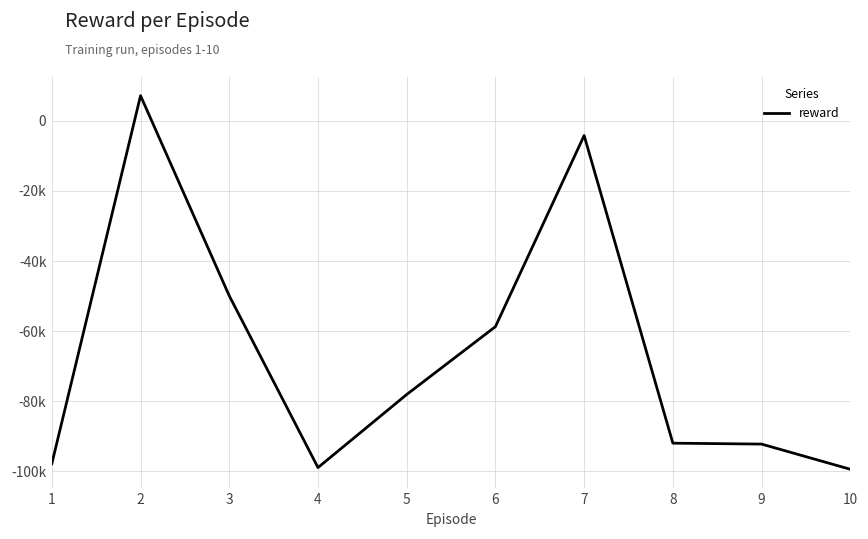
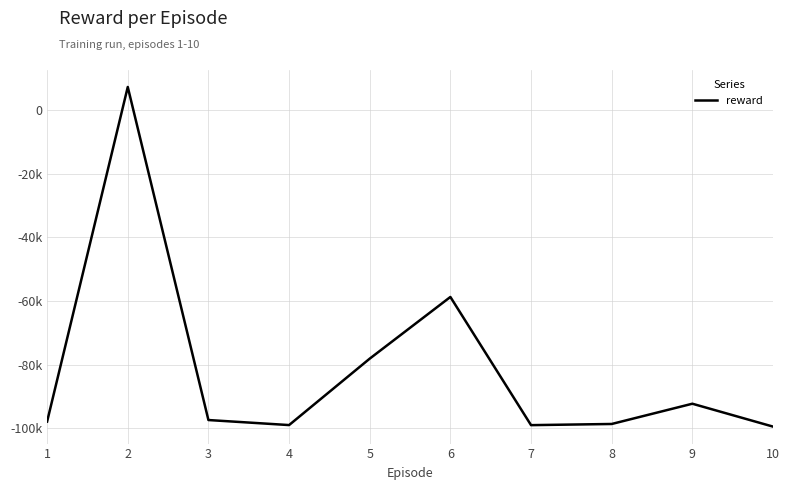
  {
    "1": -98000,
    "2": 7000,
-   "3": -50000,
+   "3": -97000,
    "4": -99000,
    "5": -78000,
    "6": -59000,
-   "7": -4000,
-   "8": -92000,
+   "7": -99000,
+   "8": -99000,
    "9": -92000,
    "10": -99000
  }
